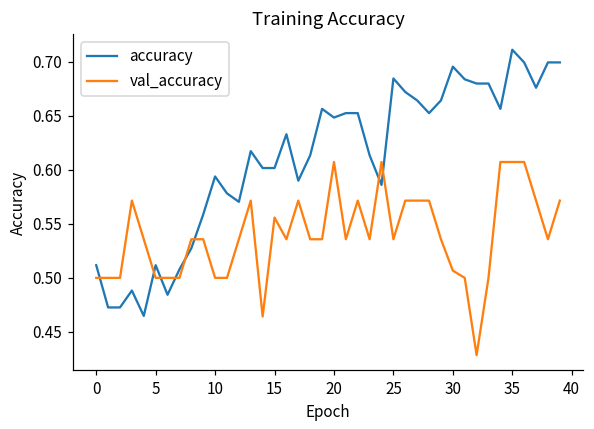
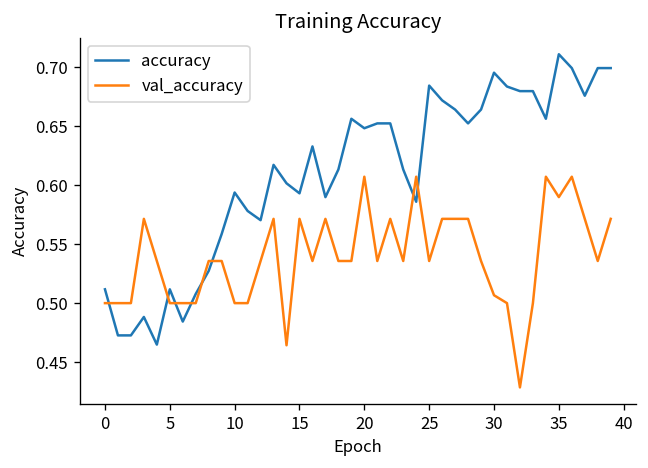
  {
    "accuracy": {
      "0": 0.51,
      "5": 0.51,
      "10": 0.59,
-     "15": 0.60,
+     "15": 0.59,
      "20": 0.65,
      "25": 0.68,
      "30": 0.70,
      "35": 0.71
    },
    "val_accuracy": {
      "0": 0.50,
      "5": 0.50,
      "10": 0.50,
-     "15": 0.56,
+     "15": 0.57,
      "20": 0.61,
      "25": 0.54,
      "30": 0.51,
-     "35": 0.61
+     "35": 0.59
    }
  }
